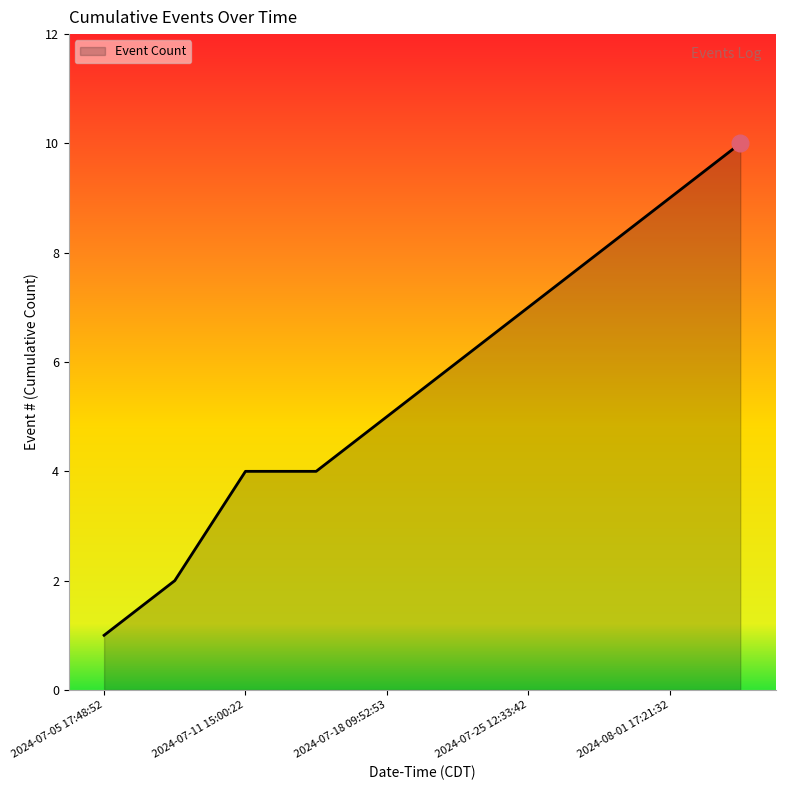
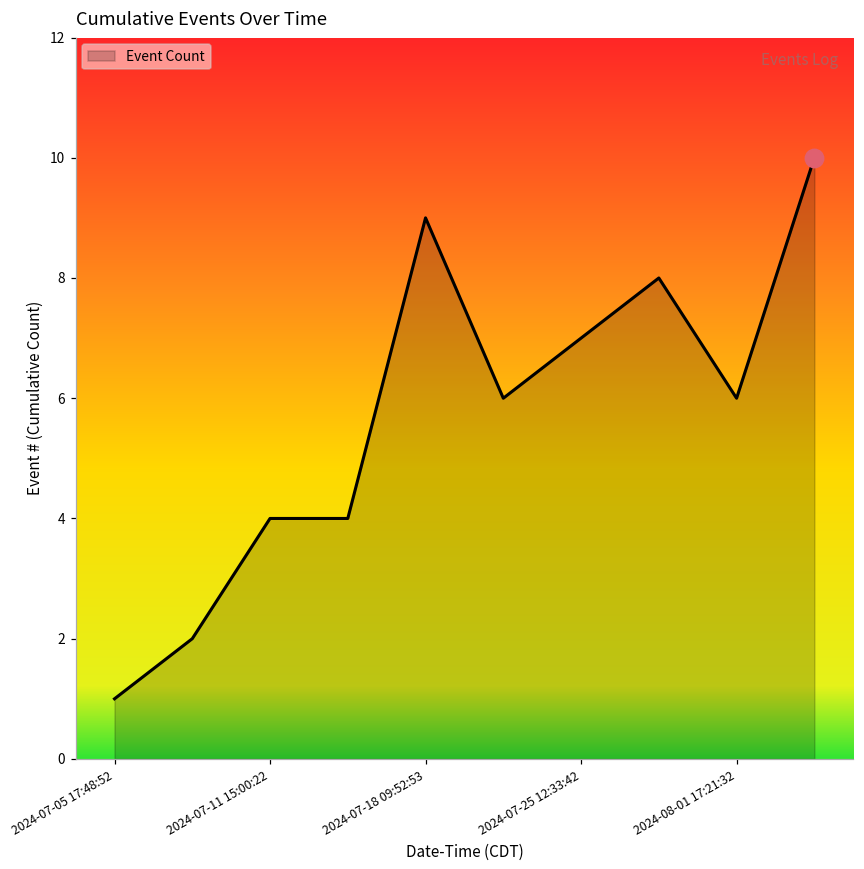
  {
    "Event Count": {
      "2024-07-05 17:48:52": 1,
      "2024-07-11 15:00:22": 4,
-     "2024-07-18 09:52:53": 5,
+     "2024-07-18 09:52:53": 9,
      "2024-07-25 12:33:42": 7,
-     "2024-08-01 17:21:32": 9
+     "2024-08-01 17:21:32": 6
    }
  }
